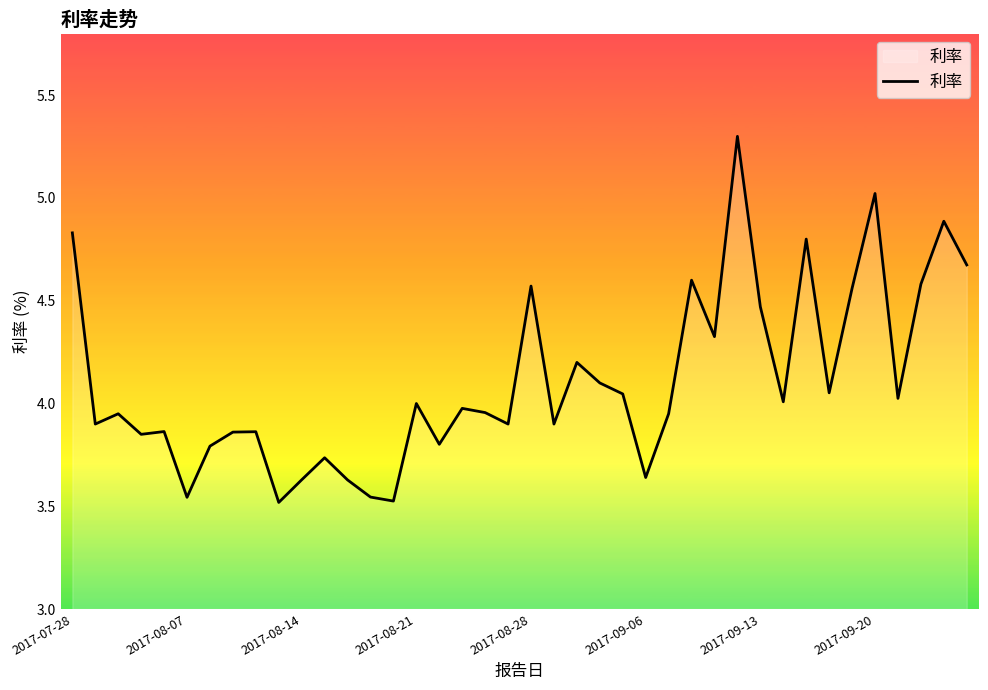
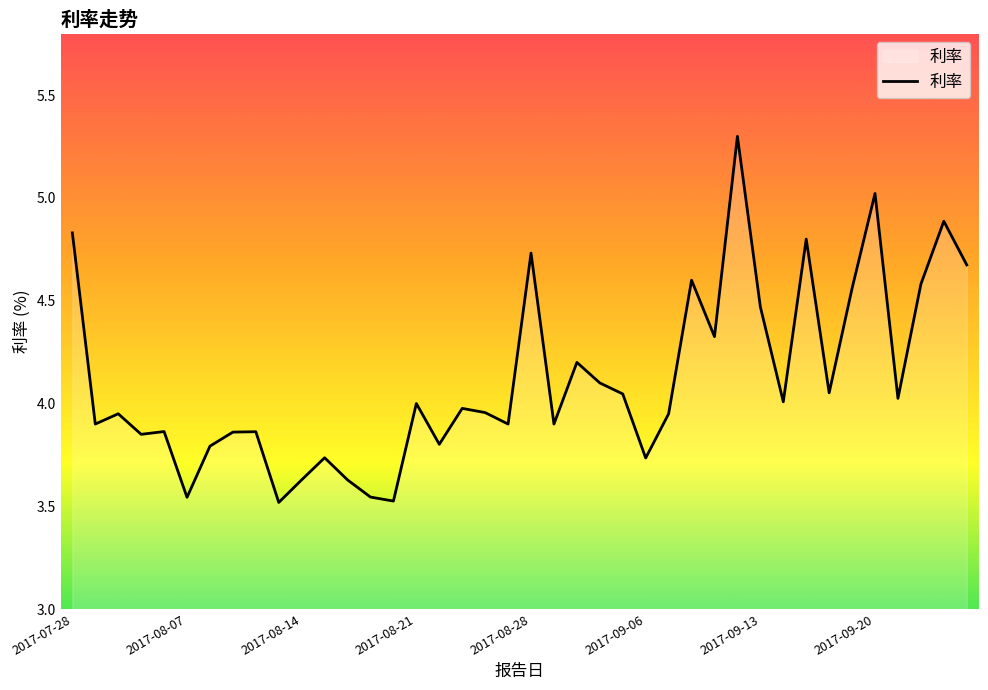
  {
    "2017-07-28": 4.83,
    "2017-08-07": 3.54,
    "2017-08-14": 3.63,
    "2017-08-21": 4.00,
-   "2017-08-28": 4.57,
-   "2017-09-06": 3.64,
+   "2017-08-28": 4.73,
+   "2017-09-06": 3.73,
    "2017-09-13": 4.47,
    "2017-09-20": 5.02
  }
